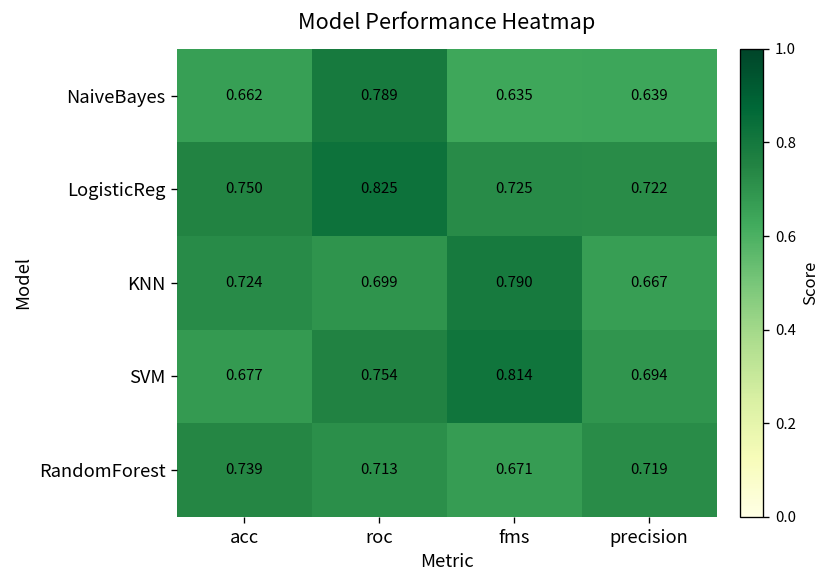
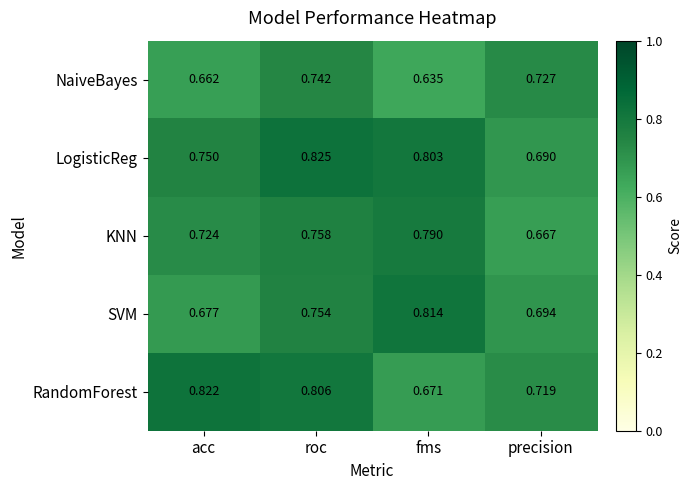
  {
    "NaiveBayes": {
      "acc": 0.662,
-     "roc": 0.789,
+     "roc": 0.742,
      "fms": 0.635,
-     "precision": 0.639
+     "precision": 0.727
    },
    "LogisticReg": {
      "acc": 0.750,
      "roc": 0.825,
-     "fms": 0.725,
-     "precision": 0.722
+     "fms": 0.803,
+     "precision": 0.690
    },
    "KNN": {
      "acc": 0.724,
-     "roc": 0.699,
+     "roc": 0.758,
      "fms": 0.790,
      "precision": 0.667
    },
    "SVM": {
      "acc": 0.677,
      "roc": 0.754,
      "fms": 0.814,
      "precision": 0.694
    },
    "RandomForest": {
-     "acc": 0.739,
-     "roc": 0.713,
+     "acc": 0.822,
+     "roc": 0.806,
      "fms": 0.671,
      "precision": 0.719
    }
  }
